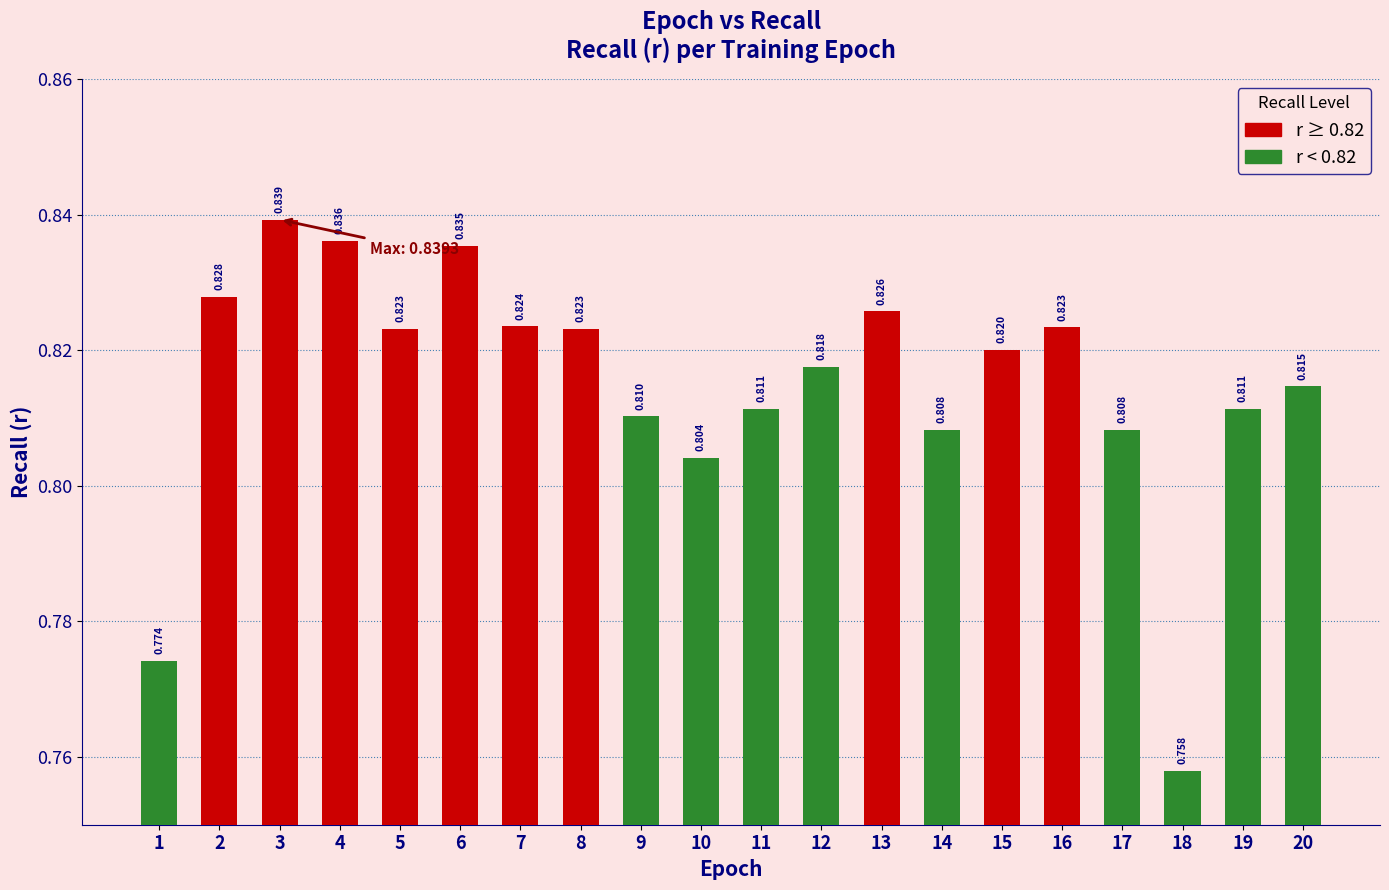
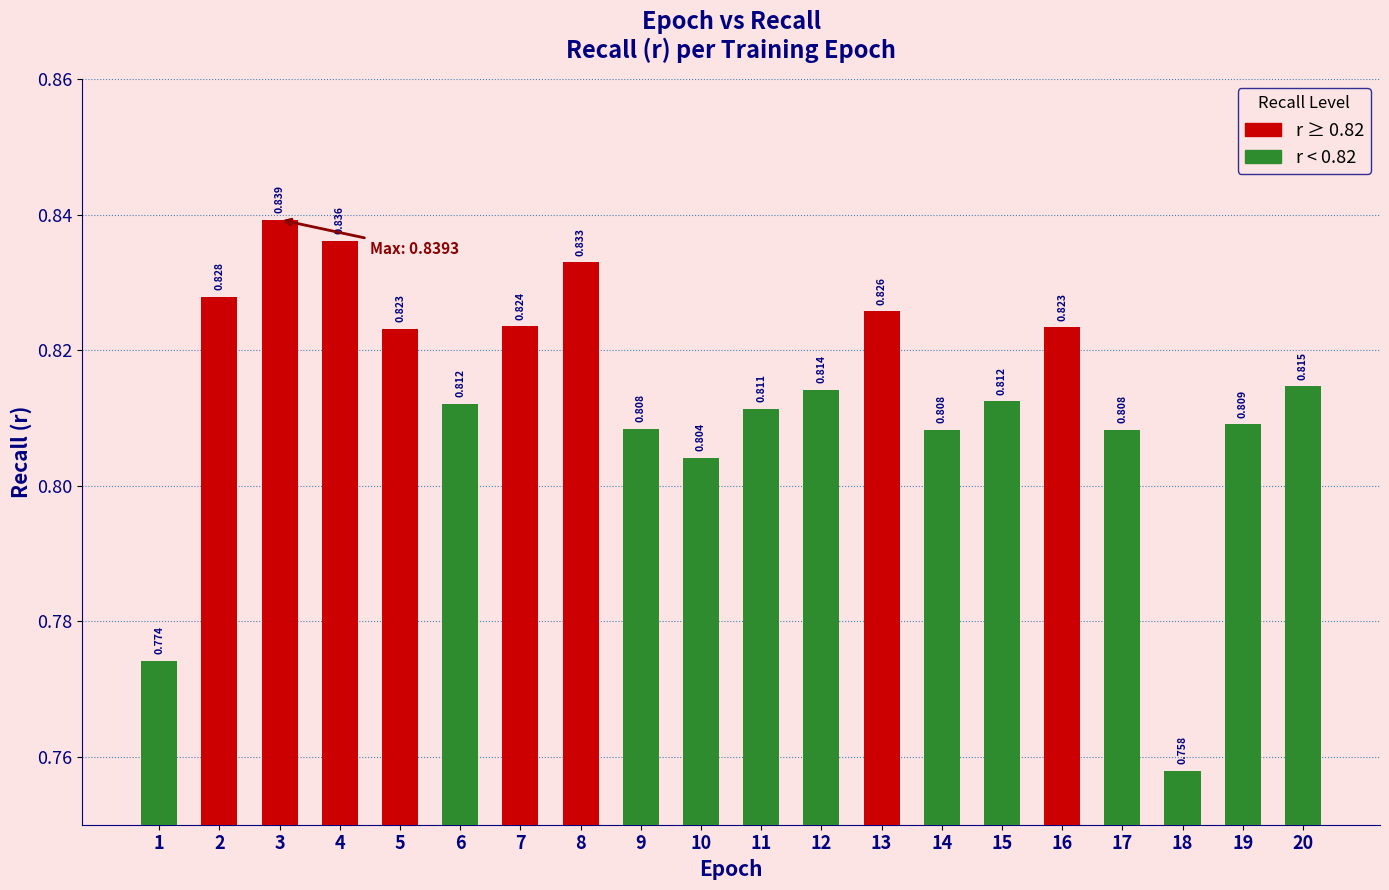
  {
    "1": 0.774,
    "2": 0.828,
    "3": 0.839,
    "5": 0.823,
-   "6": 0.835,
+   "6": 0.812,
    "7": 0.824,
-   "8": 0.823,
-   "9": 0.810,
+   "8": 0.833,
+   "9": 0.808,
    "10": 0.804,
    "11": 0.811,
-   "12": 0.818,
+   "12": 0.814,
    "13": 0.826,
    "14": 0.808,
-   "15": 0.820,
+   "15": 0.812,
    "16": 0.823,
    "17": 0.808,
    "18": 0.758,
-   "19": 0.811,
+   "19": 0.809,
    "20": 0.815
  }
